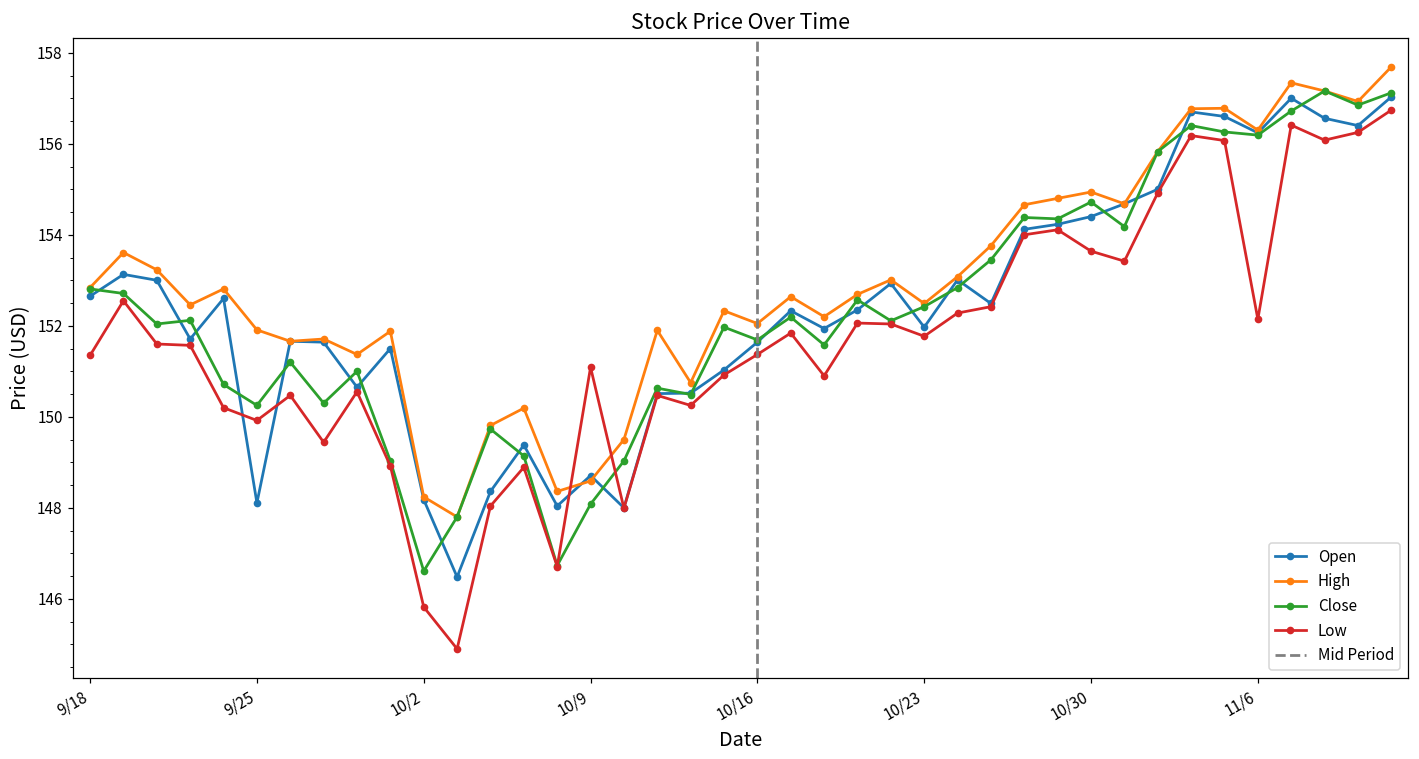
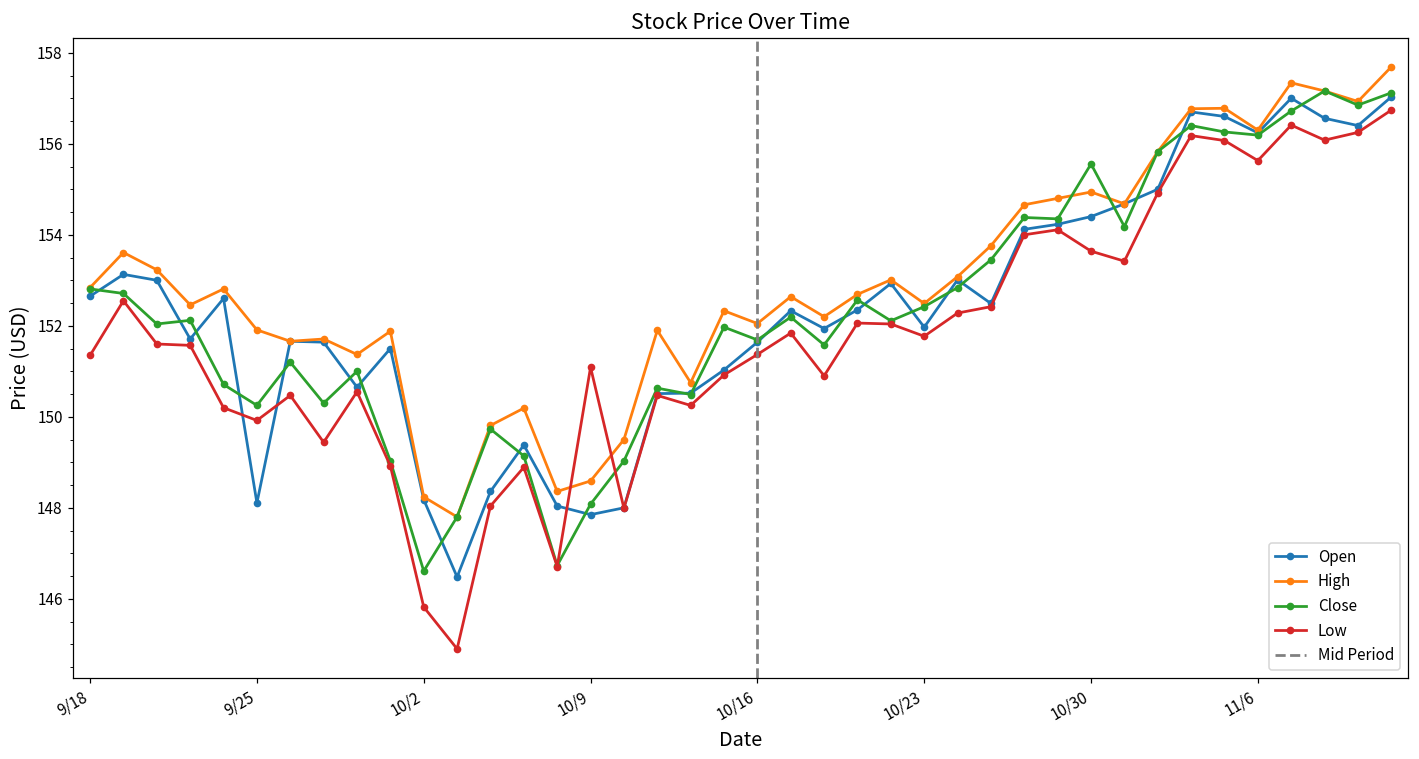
  {
    "Open": {
      "9/18": 152.6,
      "9/25": 148.1,
-     "10/9": 148.7,
+     "10/9": 147.9,
      "10/23": 152.0,
      "10/30": 154.4
    },
    "High": {
      "9/25": 151.9,
      "10/9": 148.6,
      "10/16": 152.1,
      "10/23": 152.5,
      "10/30": 154.9
    },
    "Close": {
      "9/25": 150.3,
      "10/2": 146.6,
      "10/9": 148.1,
      "10/23": 152.4,
-     "10/30": 154.7
+     "10/30": 155.6
    },
    "Low": {
      "9/18": 151.4,
      "9/25": 149.9,
      "10/2": 145.8,
      "10/9": 151.1,
      "10/16": 151.4,
      "10/23": 151.8,
      "10/30": 153.6,
-     "11/6": 152.1
+     "11/6": 155.6
    }
  }
